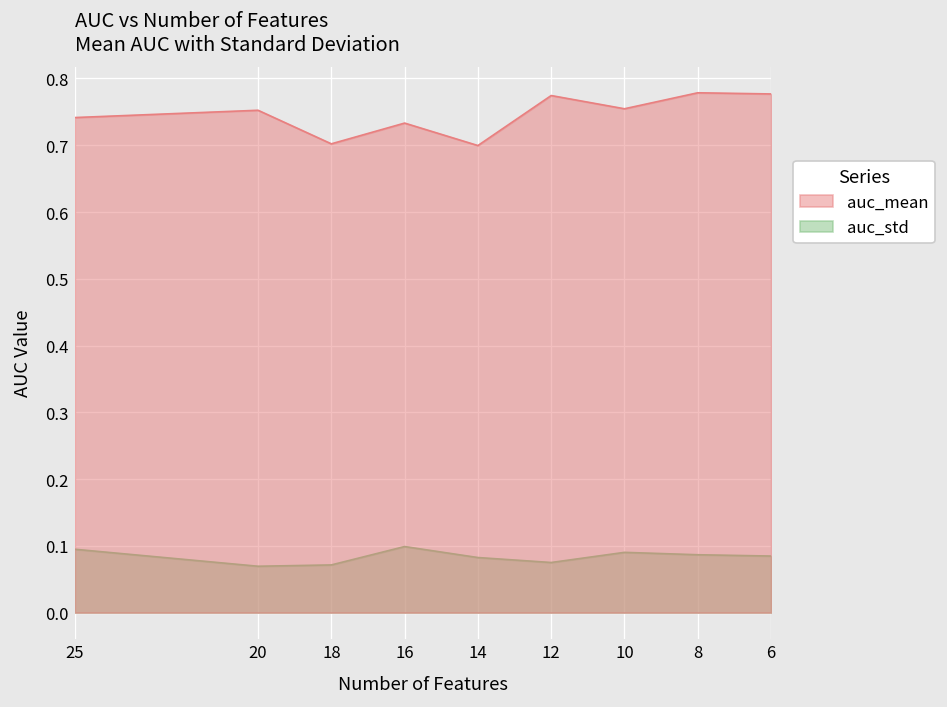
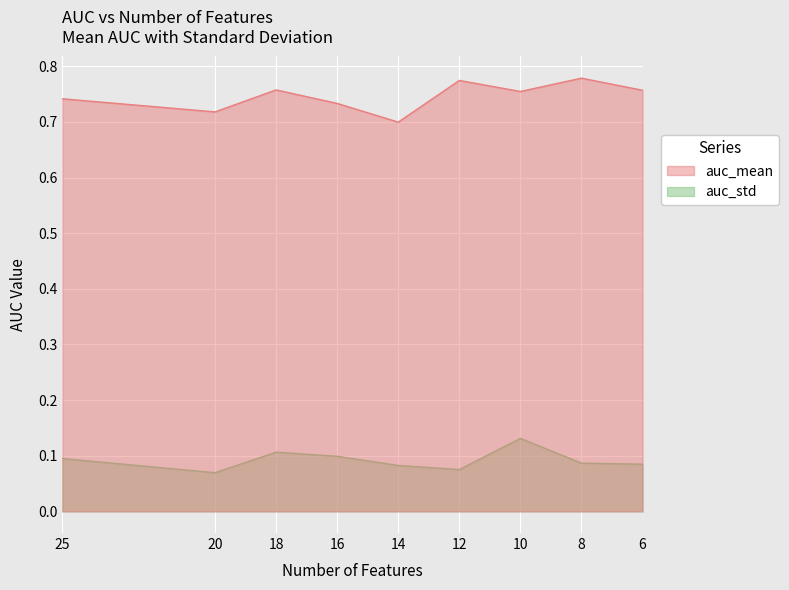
  {
    "auc_mean": {
      "25": 0.74,
-     "20": 0.75,
-     "18": 0.70,
+     "20": 0.72,
+     "18": 0.76,
      "16": 0.73,
      "14": 0.70,
      "12": 0.77,
      "10": 0.75,
      "8": 0.78,
-     "6": 0.78
+     "6": 0.76
    },
    "auc_std": {
      "25": 0.09,
      "20": 0.07,
-     "18": 0.07,
+     "18": 0.11,
      "16": 0.10,
      "14": 0.08,
      "12": 0.08,
-     "10": 0.09,
+     "10": 0.13,
      "8": 0.09,
      "6": 0.08
    }
  }
